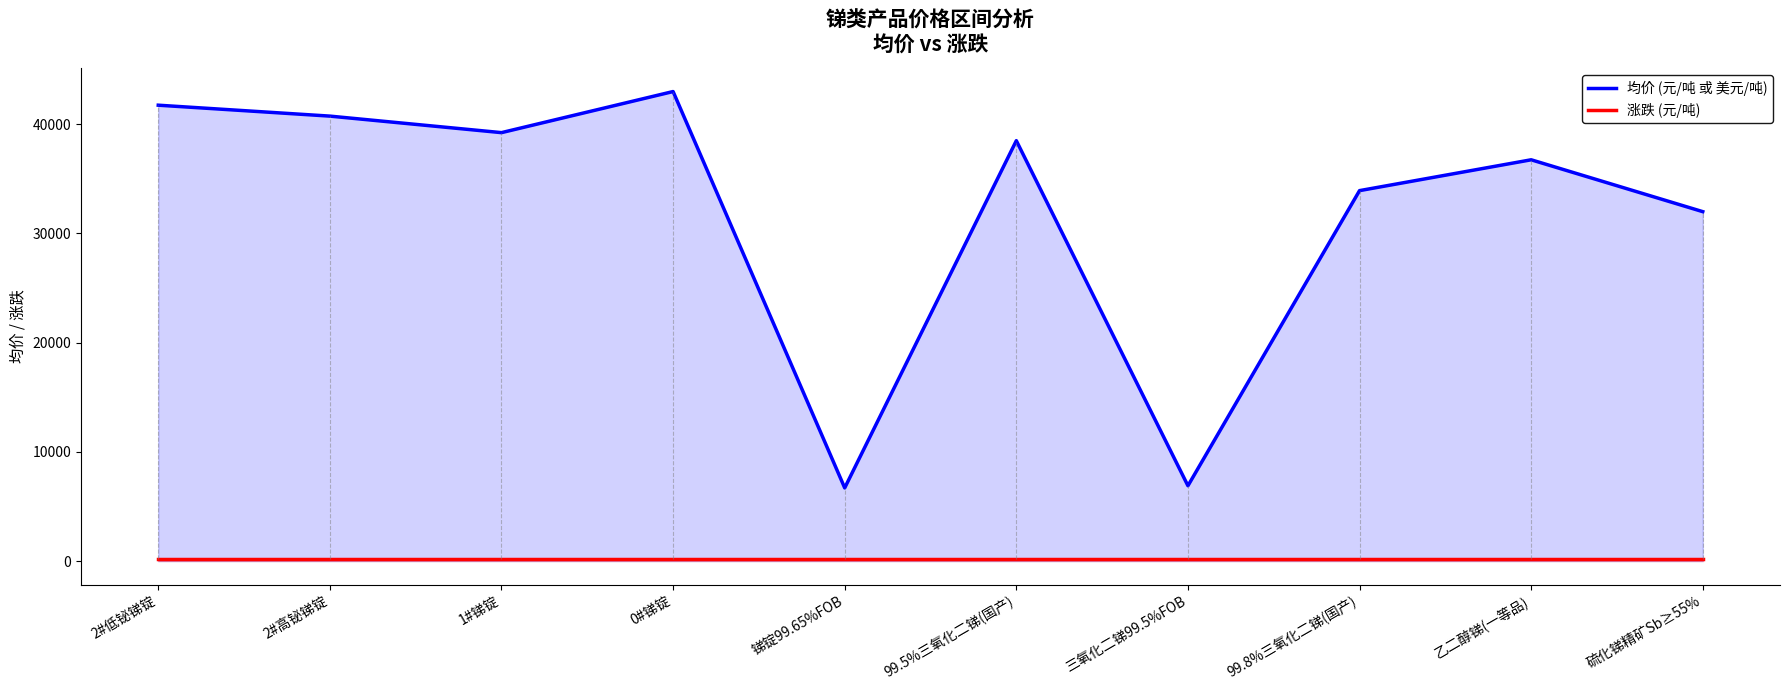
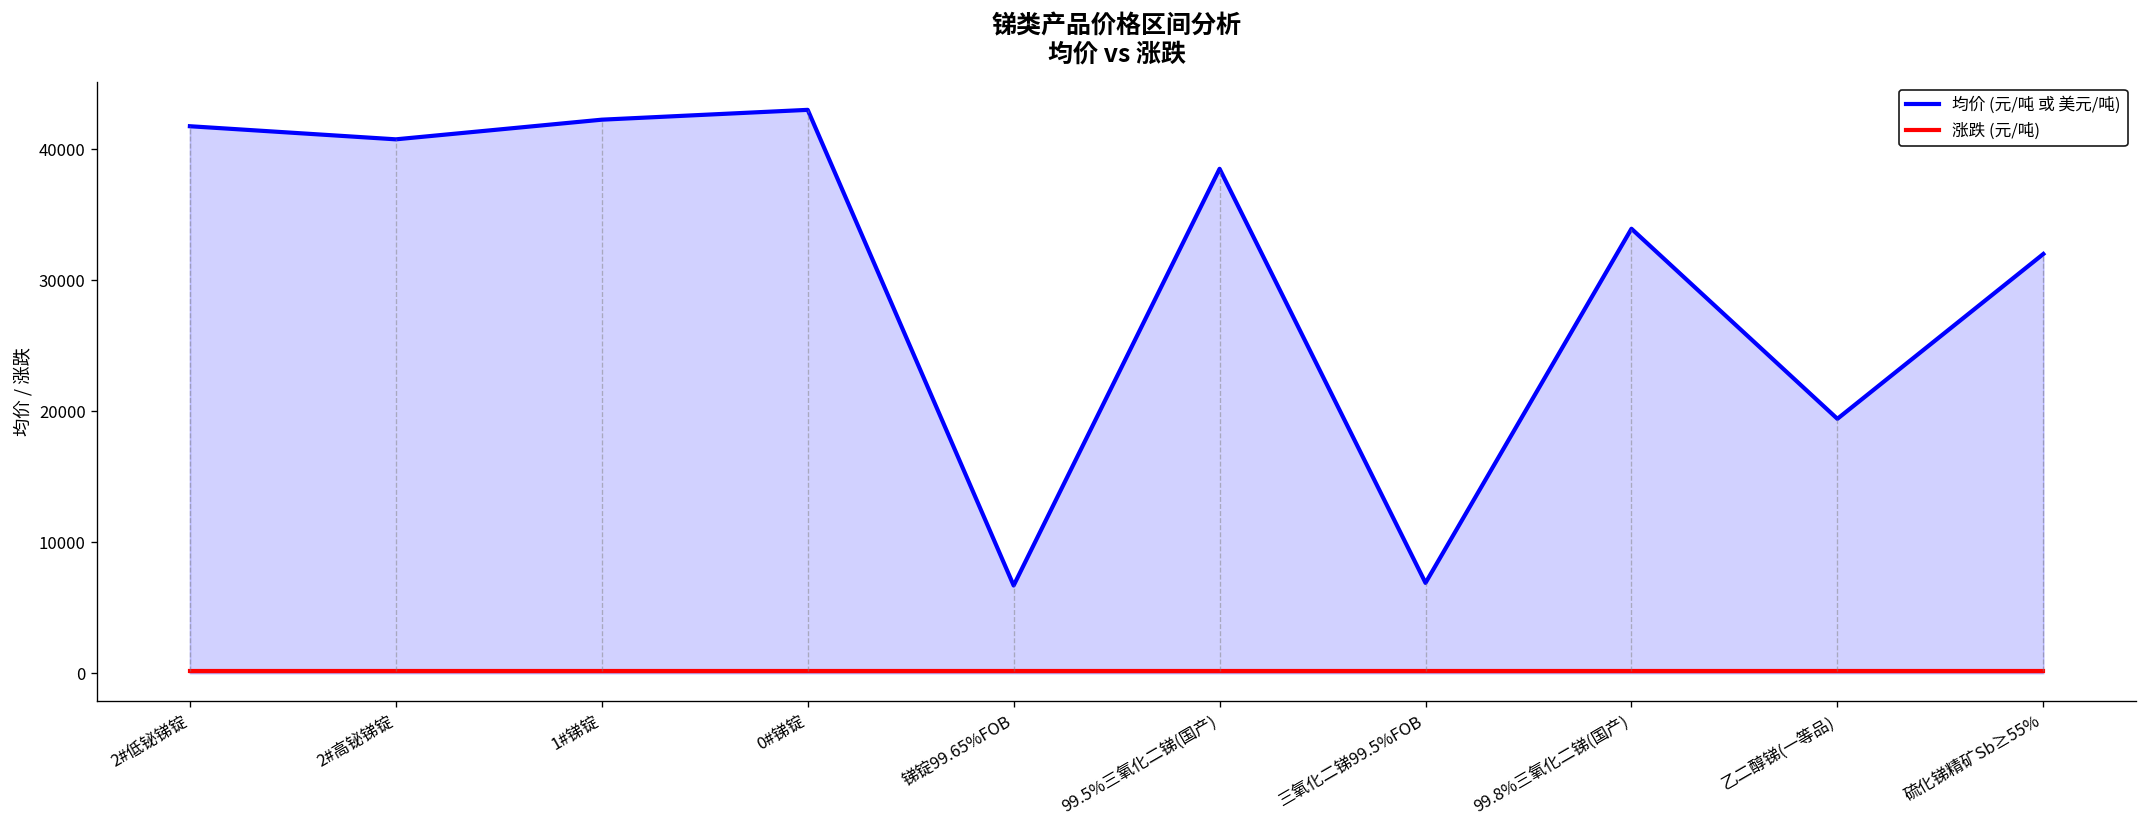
  {
    "均价 (元/吨 或 美元/吨)": {
-     "1#锑锭": 39200,
-     "乙二醇锑(一等品)": 36800
+     "1#锑锭": 42300,
+     "乙二醇锑(一等品)": 19400
    }
  }
